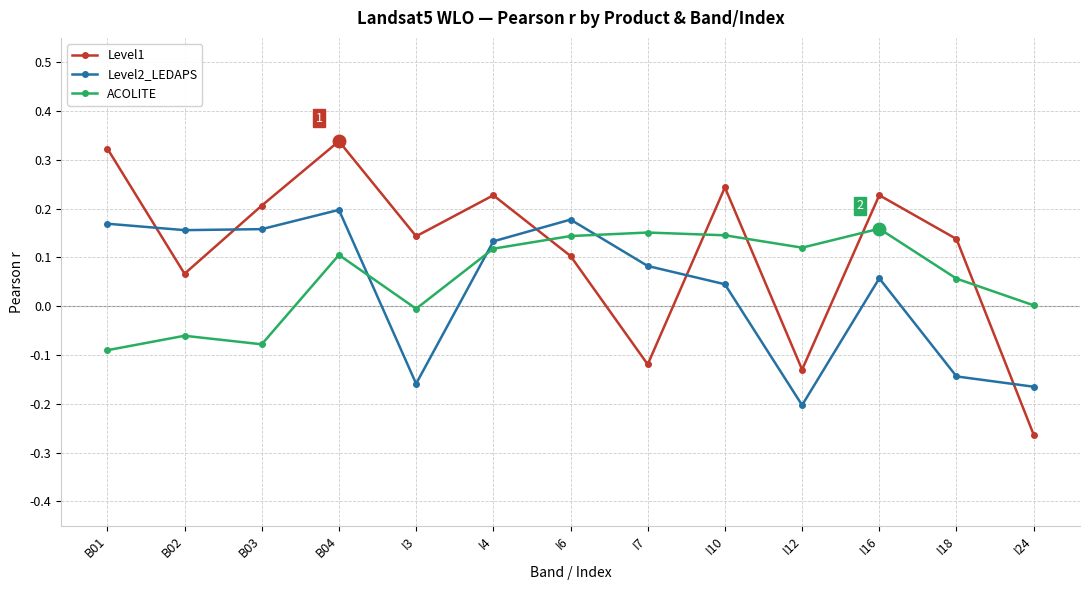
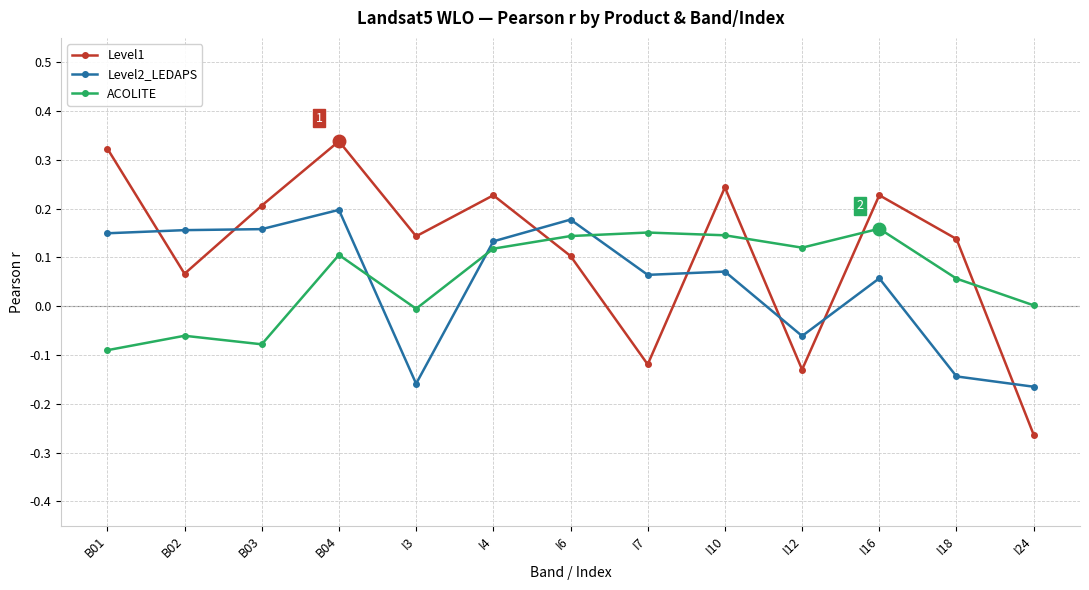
  {
    "Level2_LEDAPS": {
-     "B01": 0.17,
+     "B01": 0.15,
      "B02": 0.16,
      "B03": 0.16,
      "B04": 0.20,
      "I3": -0.16,
      "I4": 0.13,
      "I6": 0.18,
-     "I7": 0.08,
-     "I10": 0.05,
-     "I12": -0.20,
+     "I7": 0.06,
+     "I10": 0.07,
+     "I12": -0.06,
      "I16": 0.06,
      "I18": -0.14,
      "I24": -0.16
    }
  }
